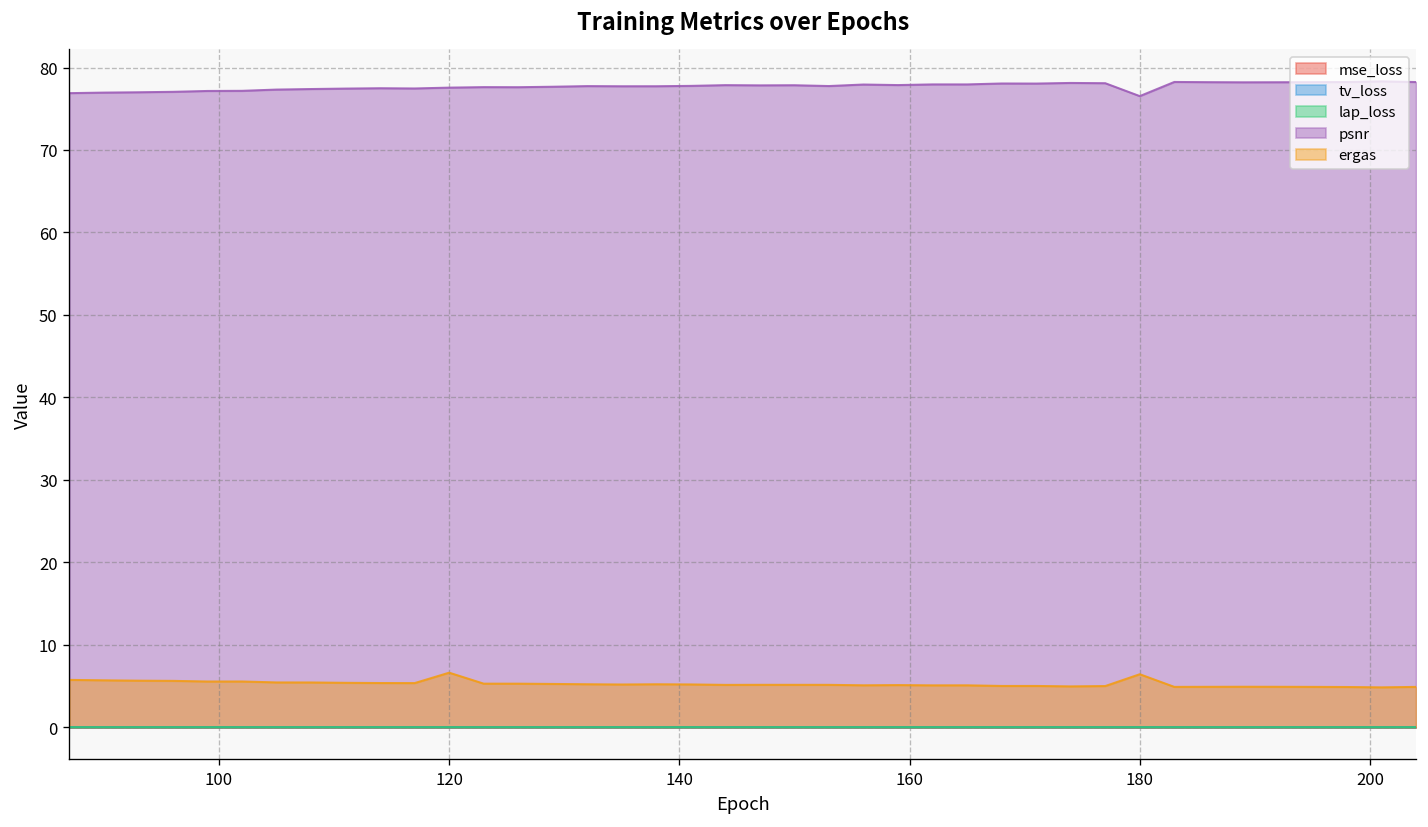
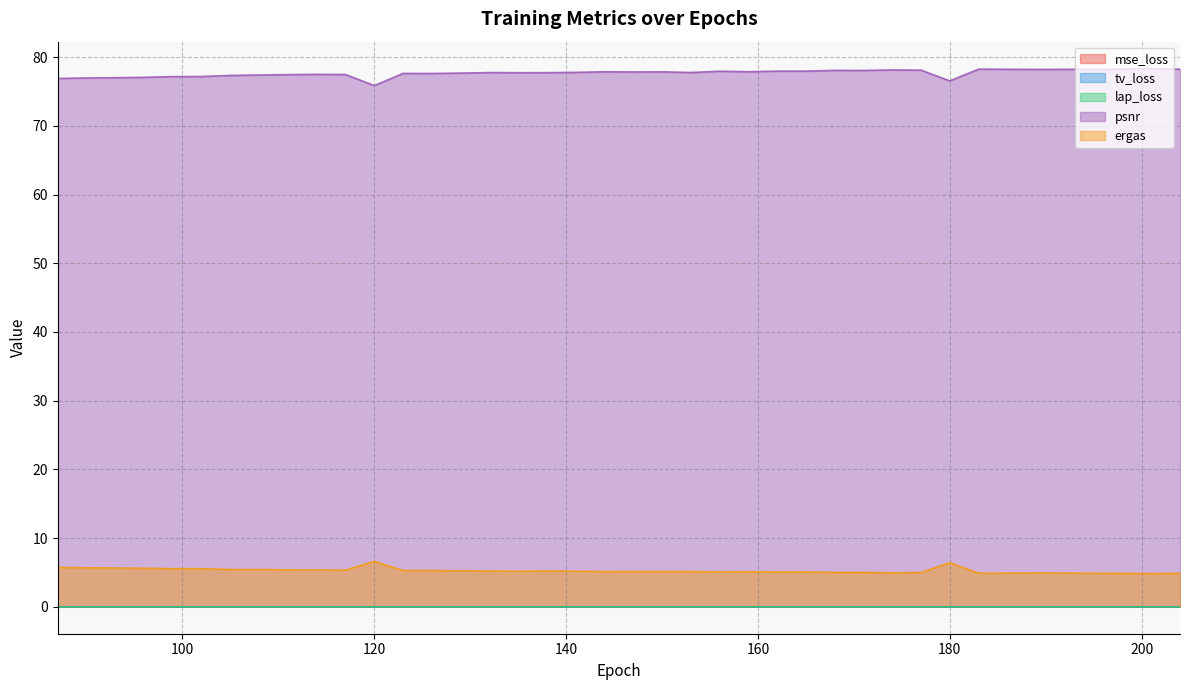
  {
    "lap_loss": {
      "120": 0,
      "180": 0
    },
    "psnr": {
-     "120": 78,
+     "120": 76,
      "180": 77
    },
    "ergas": {
      "120": 7,
      "180": 6
    }
  }
